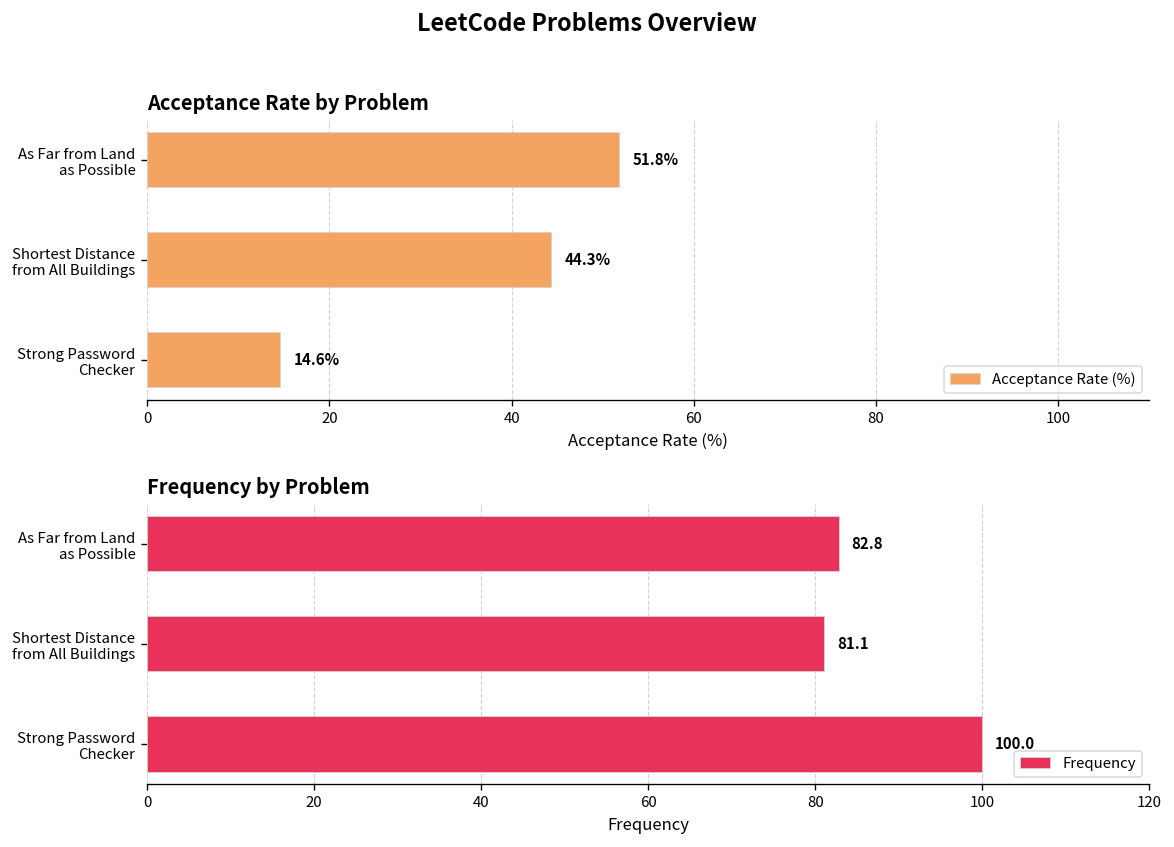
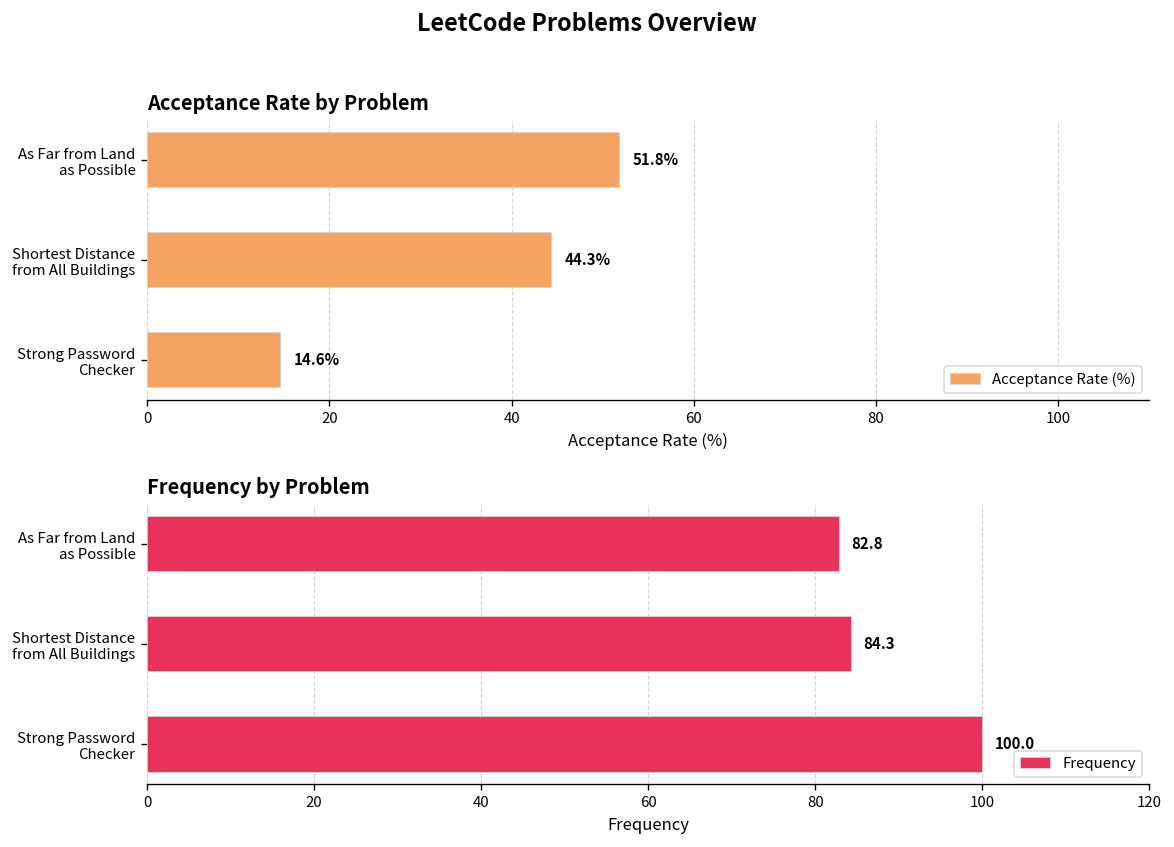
  {
    "Acceptance Rate by Problem": {
      "As Far from Land as Possible": "51.8%",
      "Shortest Distance from All Buildings": "44.3%",
      "Strong Password Checker": "14.6%"
    },
    "Frequency by Problem": {
      "As Far from Land as Possible": "82.8",
-     "Shortest Distance from All Buildings": "81.1"
+     "Shortest Distance from All Buildings": "84.3"
    }
  }
